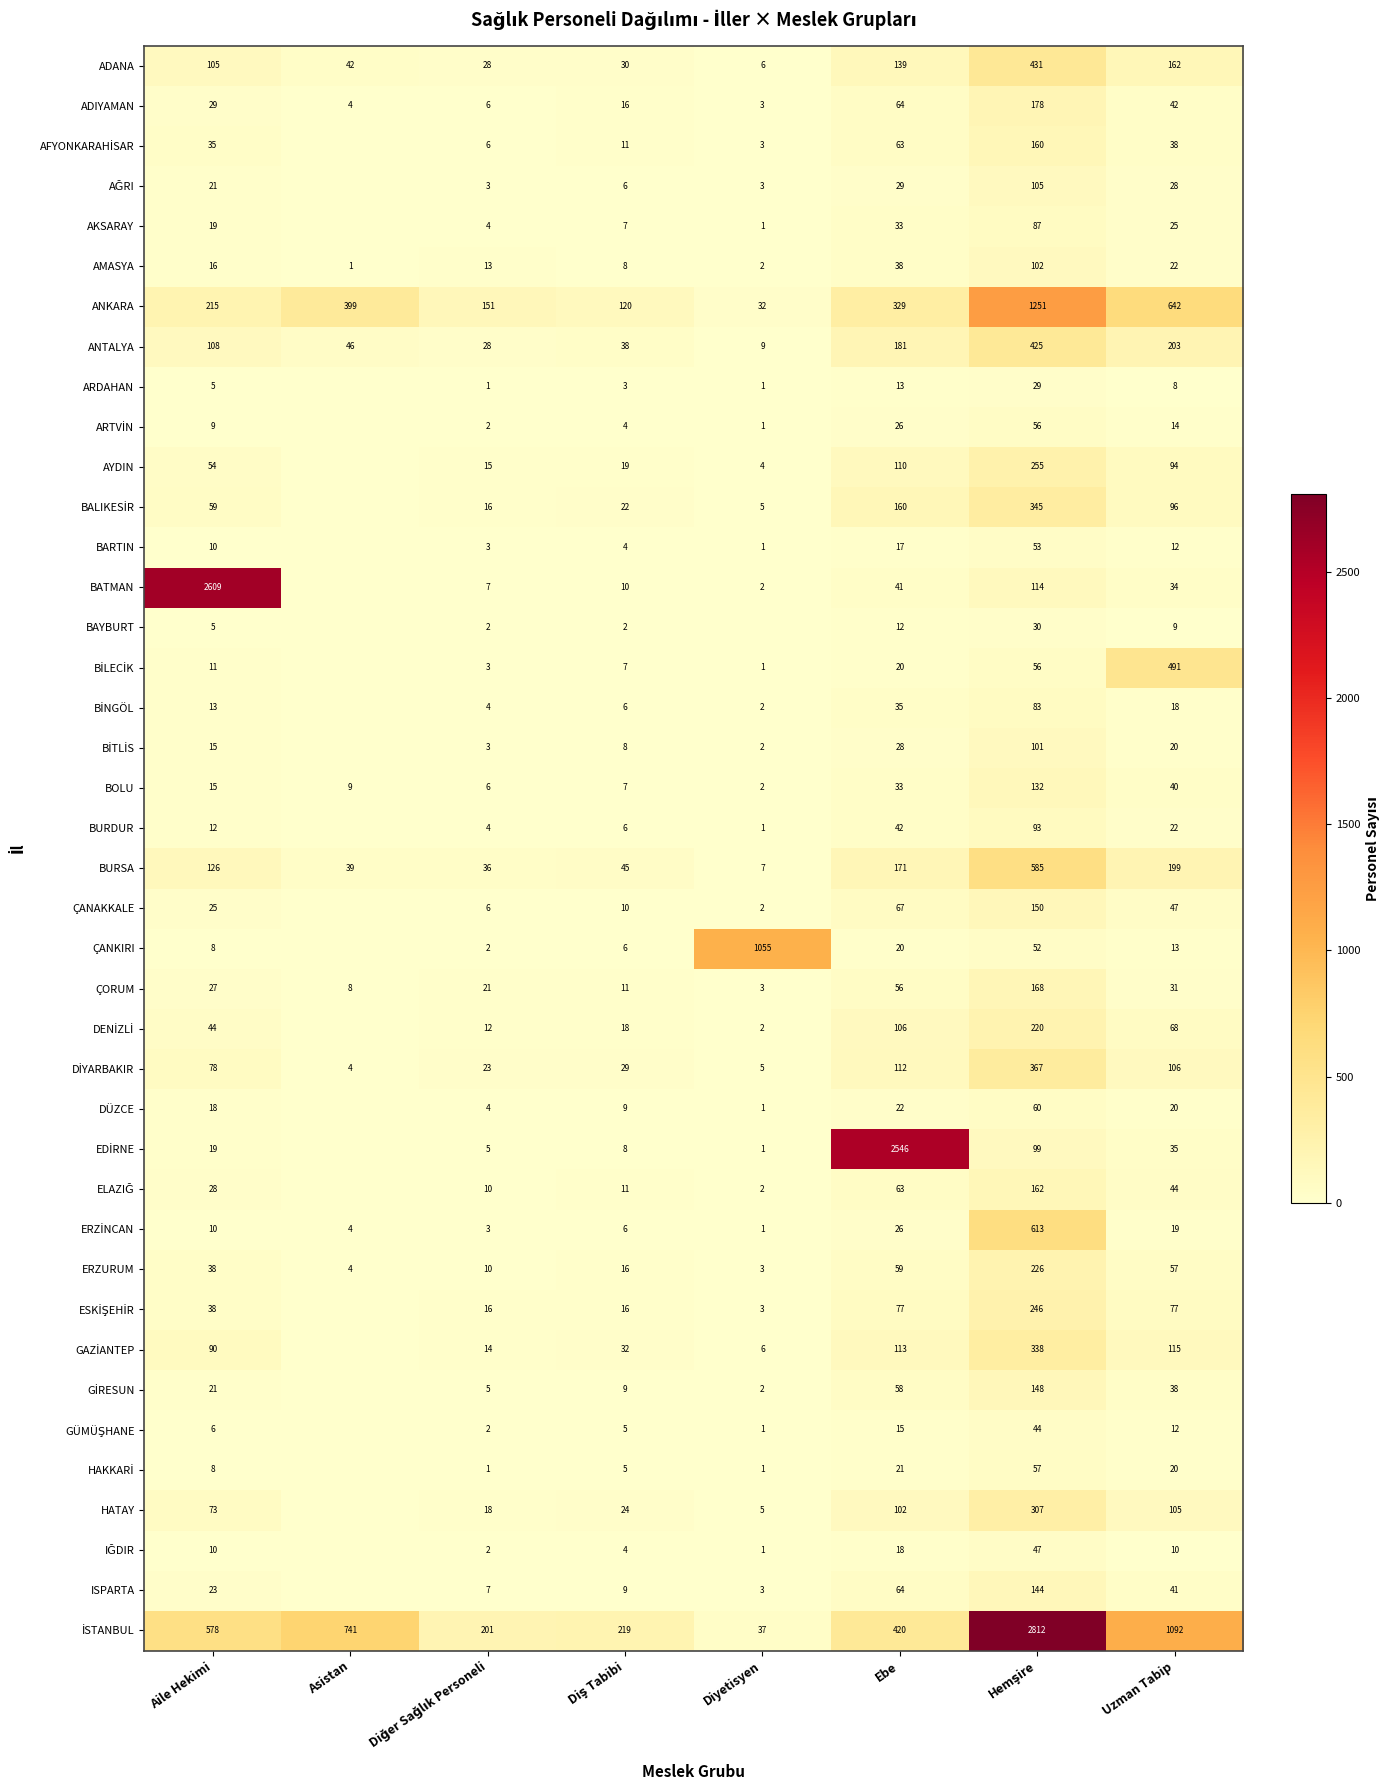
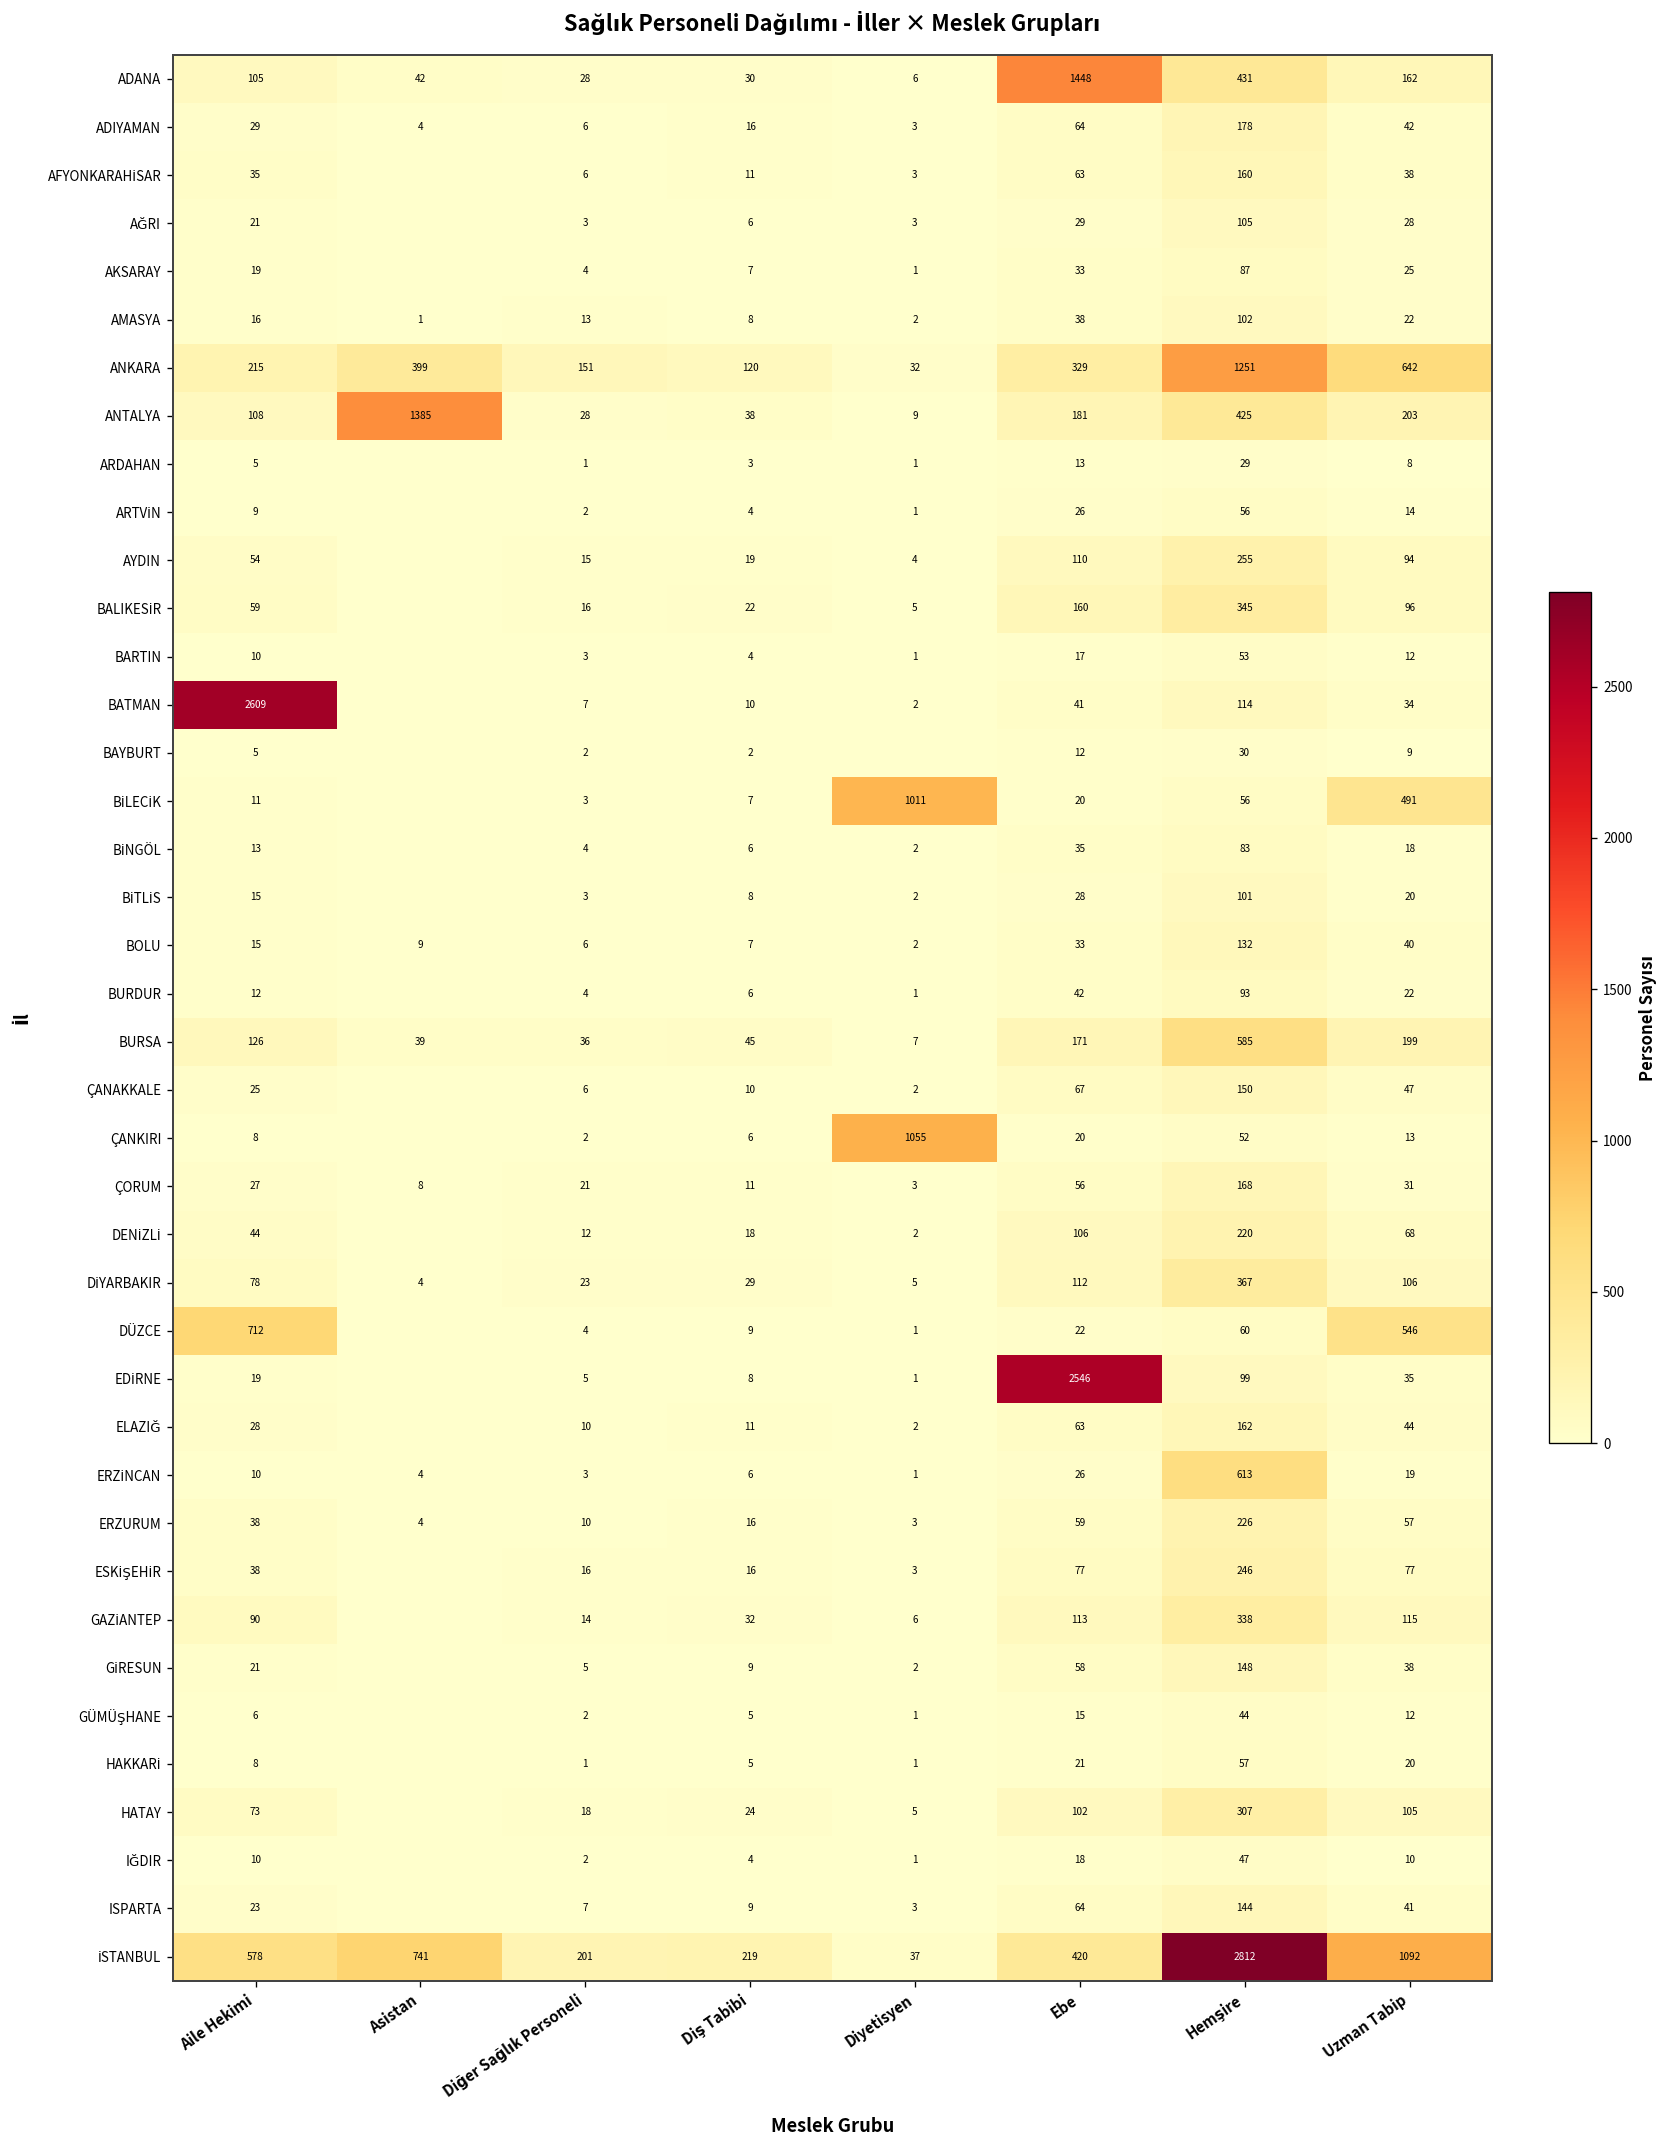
  {
    "ADANA": {
      "Aile Hekimi": 105,
      "Asistan": 42,
      "Diğer Sağlık Personeli": 28,
      "Diş Tabibi": 30,
      "Diyetisyen": 6,
-     "Ebe": 139,
+     "Ebe": 1448,
      "Hemşire": 431,
      "Uzman Tabip": 162
    },
    "ANTALYA": {
      "Aile Hekimi": 108,
-     "Asistan": 46,
+     "Asistan": 1385,
      "Diğer Sağlık Personeli": 28,
      "Diş Tabibi": 38,
      "Diyetisyen": 9,
      "Ebe": 181,
      "Hemşire": 425,
      "Uzman Tabip": 203
    },
    "BİLECİK": {
      "Aile Hekimi": 11,
      "Diğer Sağlık Personeli": 3,
      "Diş Tabibi": 7,
-     "Diyetisyen": 1,
+     "Diyetisyen": 1011,
      "Ebe": 20,
      "Hemşire": 56,
      "Uzman Tabip": 491
    },
    "DÜZCE": {
-     "Aile Hekimi": 18,
+     "Aile Hekimi": 712,
      "Diğer Sağlık Personeli": 4,
      "Diş Tabibi": 9,
      "Diyetisyen": 1,
      "Ebe": 22,
      "Hemşire": 60,
-     "Uzman Tabip": 20
+     "Uzman Tabip": 546
    }
  }
